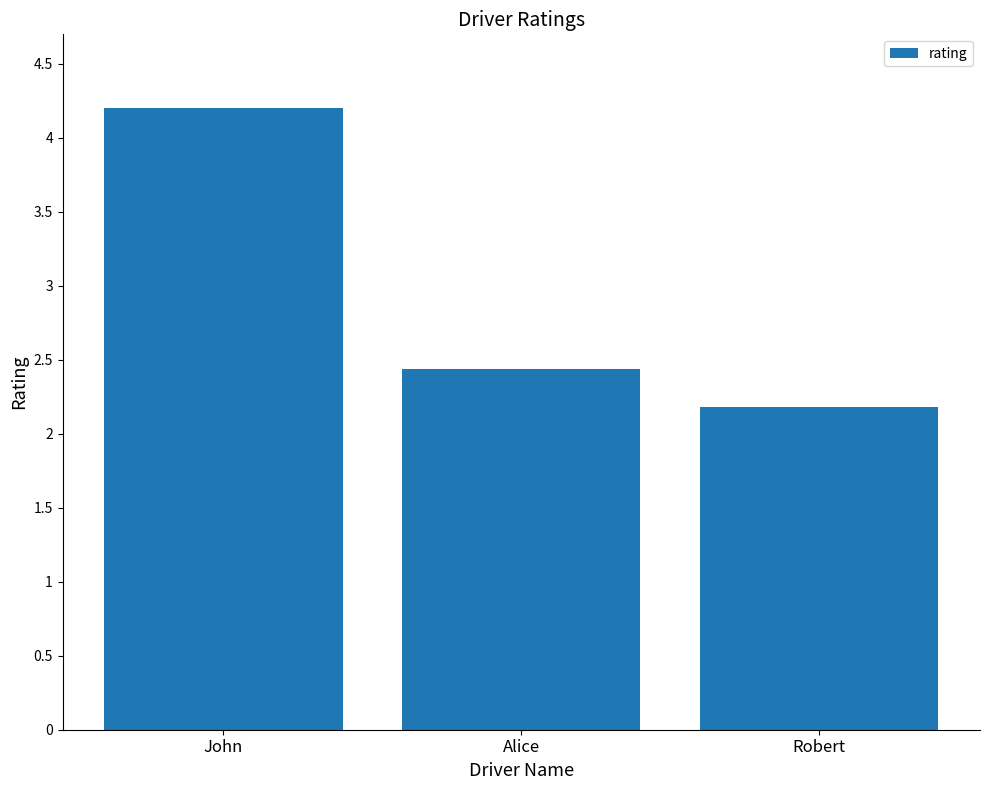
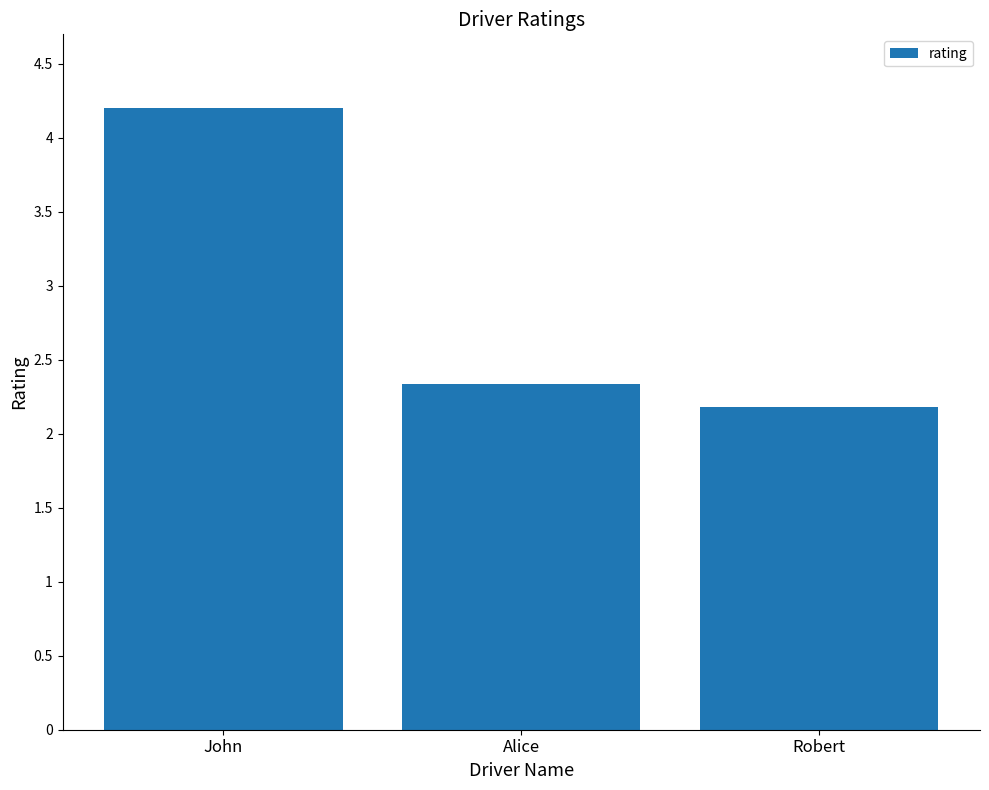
  {
    "John": 4.20,
-   "Alice": 2.44,
+   "Alice": 2.34,
    "Robert": 2.18
  }
